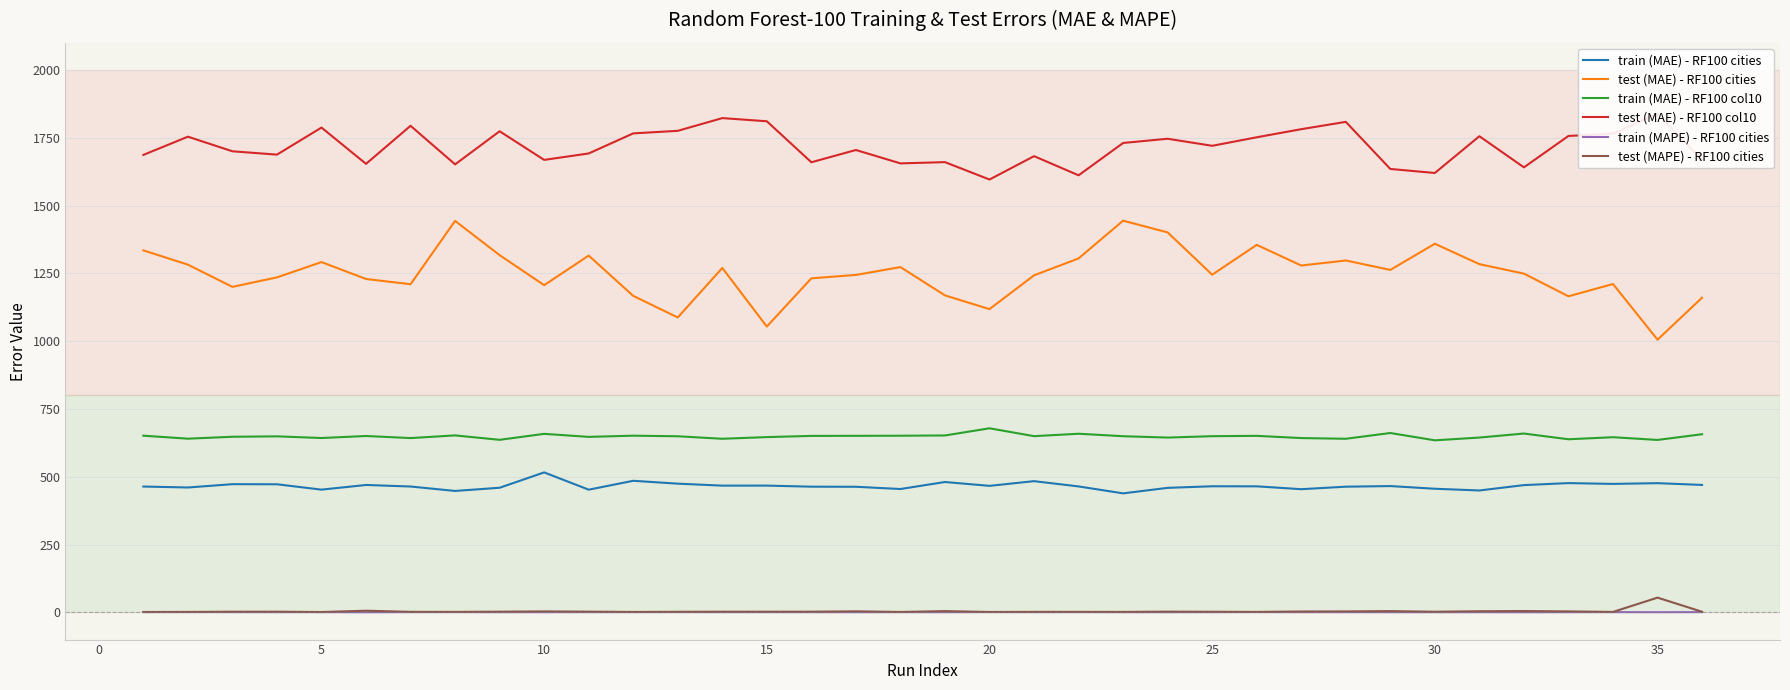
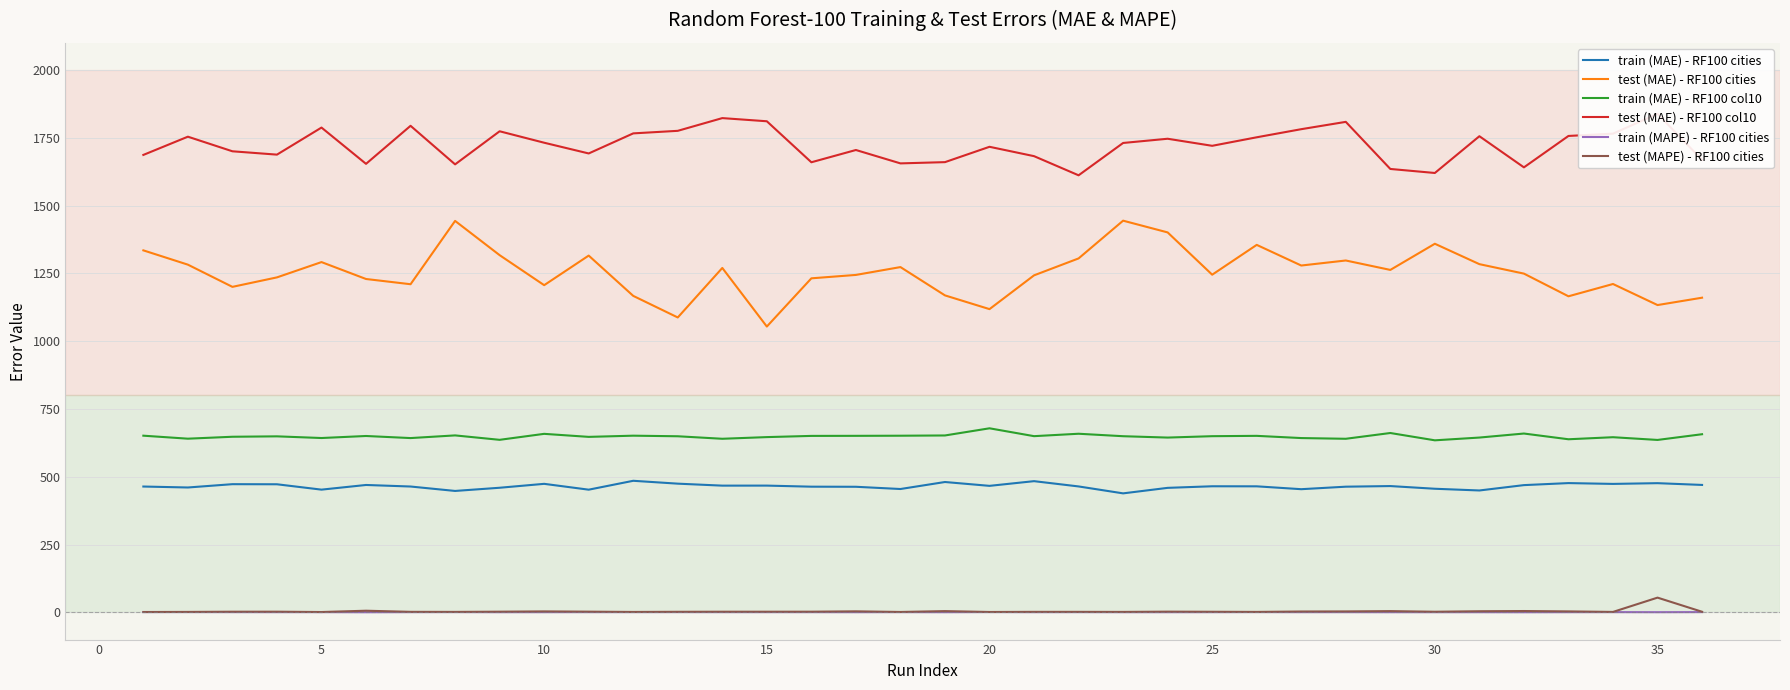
  {
    "train (MAE) - RF100 cities": {
      "5": 450,
-     "10": 520,
+     "10": 470,
      "15": 470,
      "20": 470,
      "25": 470,
      "30": 460,
      "35": 480
    },
    "test (MAE) - RF100 cities": {
      "5": 1290,
      "10": 1210,
      "15": 1050,
      "20": 1120,
      "25": 1250,
      "30": 1360,
-     "35": 1010
+     "35": 1130
    },
    "train (MAE) - RF100 col10": {
      "5": 640,
      "10": 660,
      "15": 650,
      "20": 680,
      "25": 650,
      "30": 630,
      "35": 640
    },
    "test (MAE) - RF100 col10": {
      "5": 1790,
-     "10": 1670,
+     "10": 1730,
      "15": 1810,
-     "20": 1600,
+     "20": 1720,
      "25": 1720,
      "30": 1620
    },
    "train (MAPE) - RF100 cities": {
      "35": 0
    },
    "test (MAPE) - RF100 cities": {
      "35": 50
    }
  }
